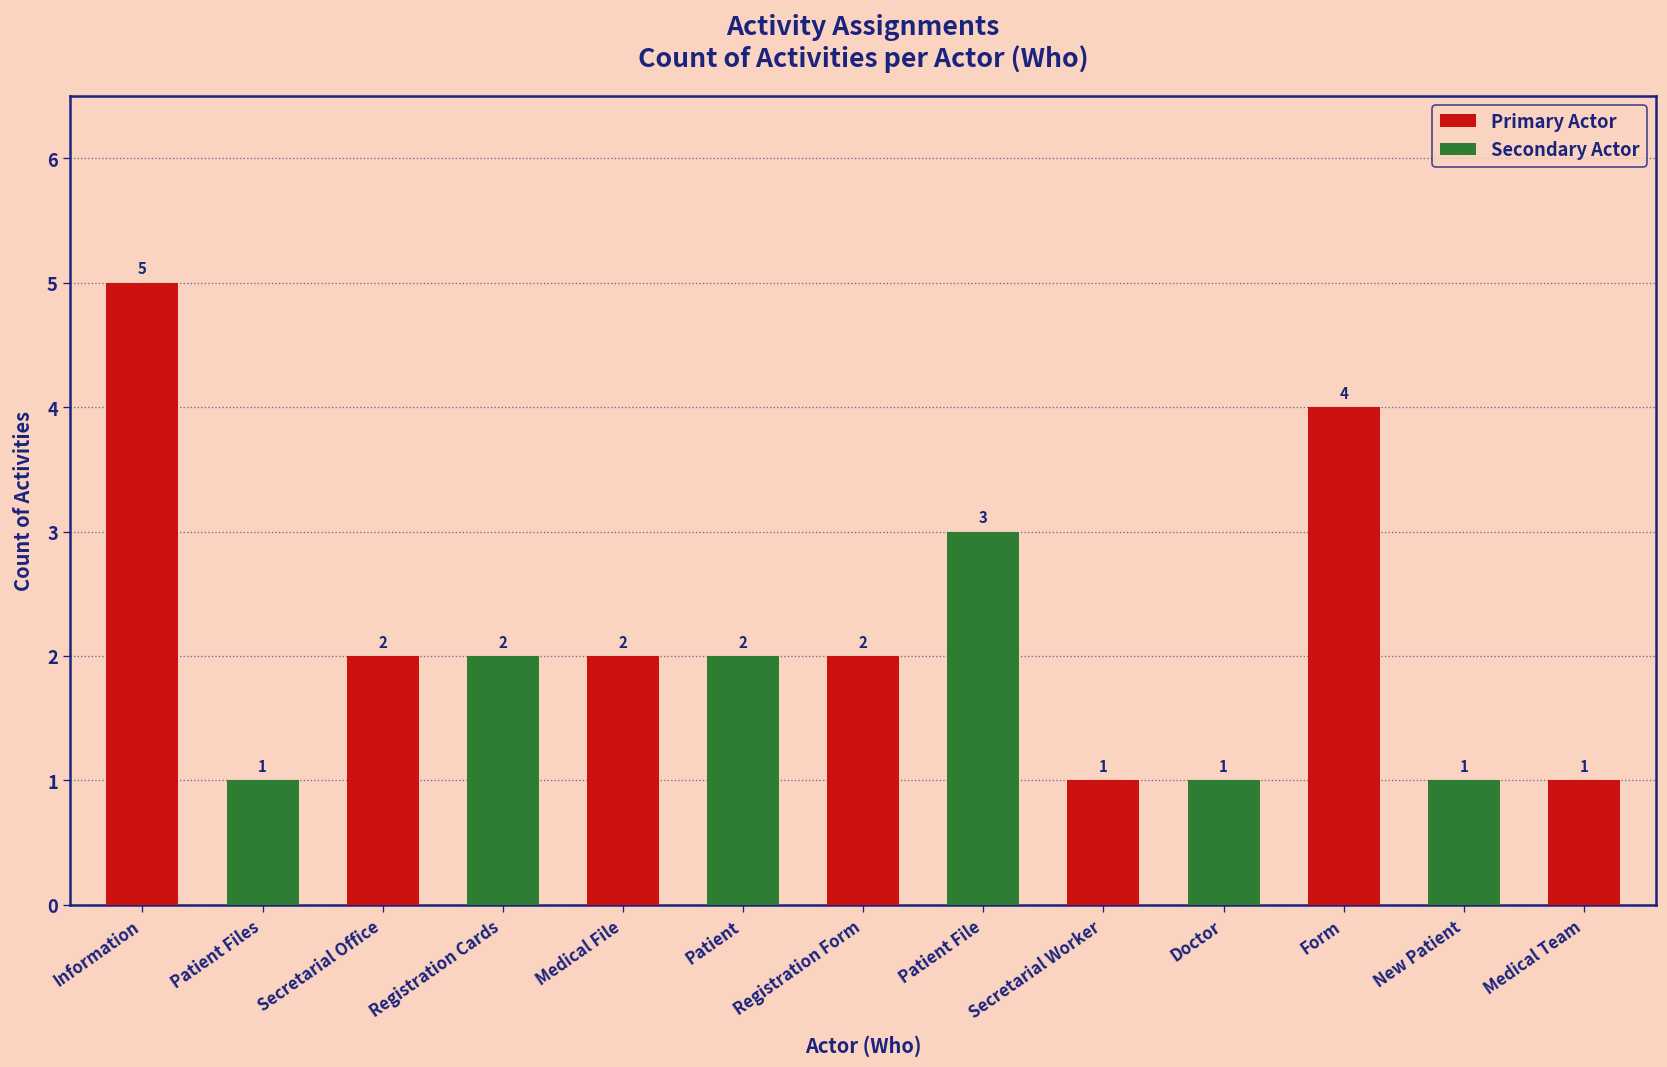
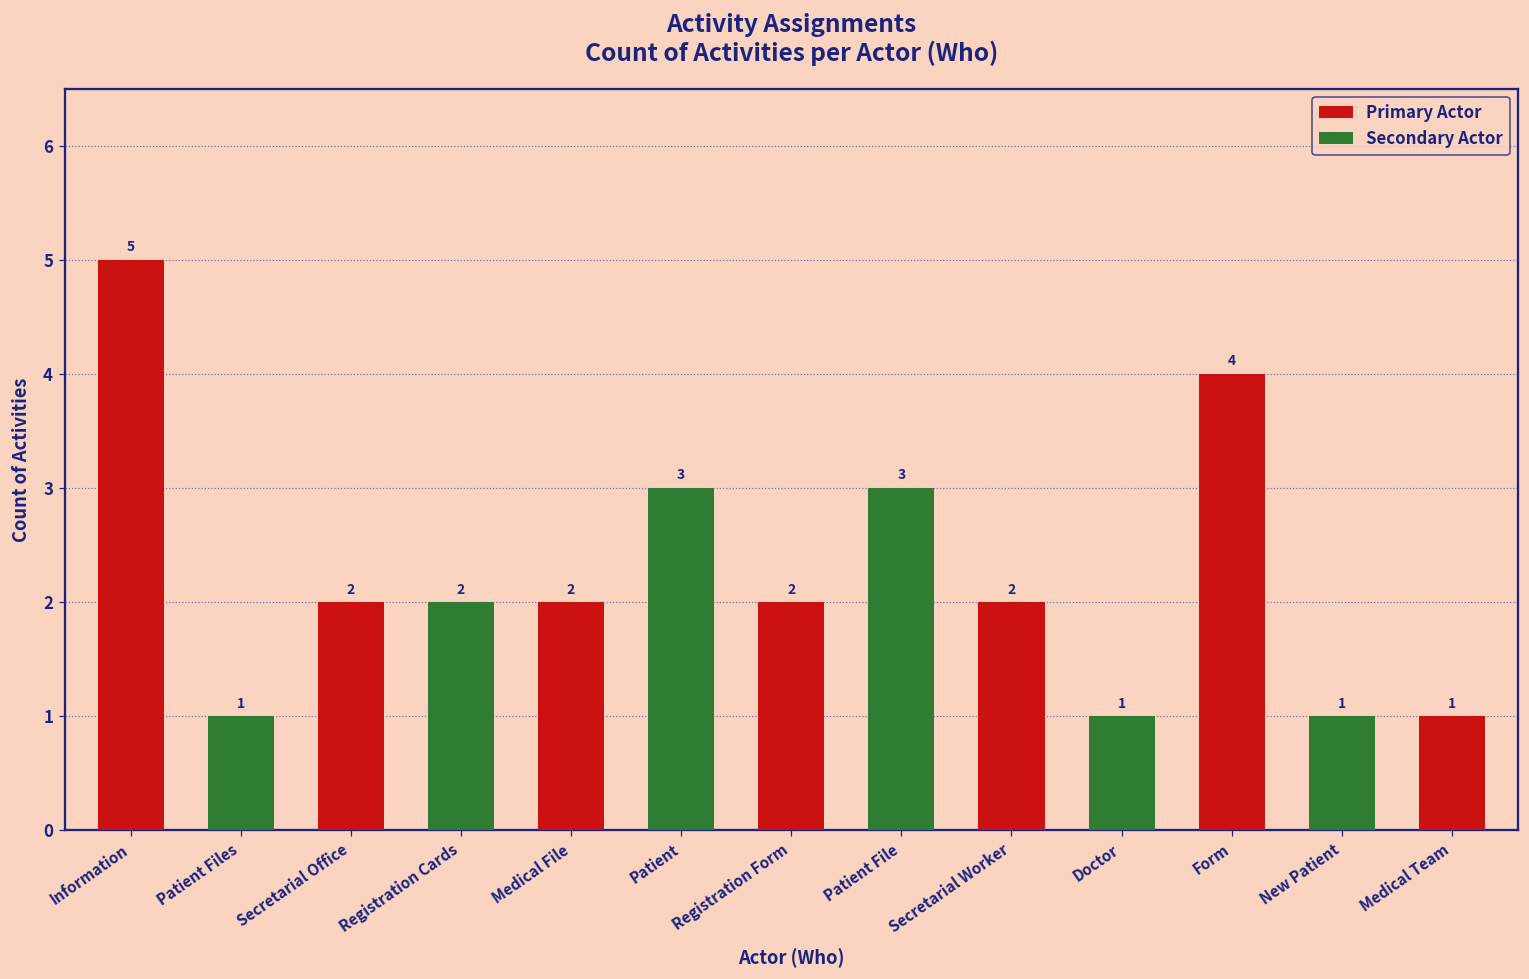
  {
    "Primary Actor": {
      "Information": 5,
      "Secretarial Office": 2,
      "Medical File": 2,
      "Registration Form": 2,
-     "Secretarial Worker": 1,
+     "Secretarial Worker": 2,
      "Form": 4,
      "Medical Team": 1
    },
    "Secondary Actor": {
      "Patient Files": 1,
      "Registration Cards": 2,
-     "Patient": 2,
+     "Patient": 3,
      "Patient File": 3,
      "Doctor": 1,
      "New Patient": 1
    }
  }
